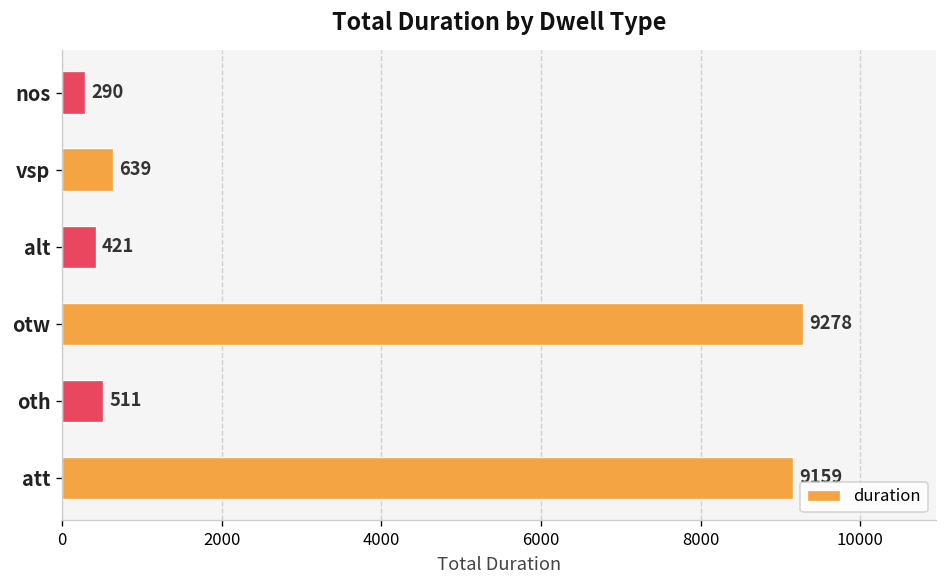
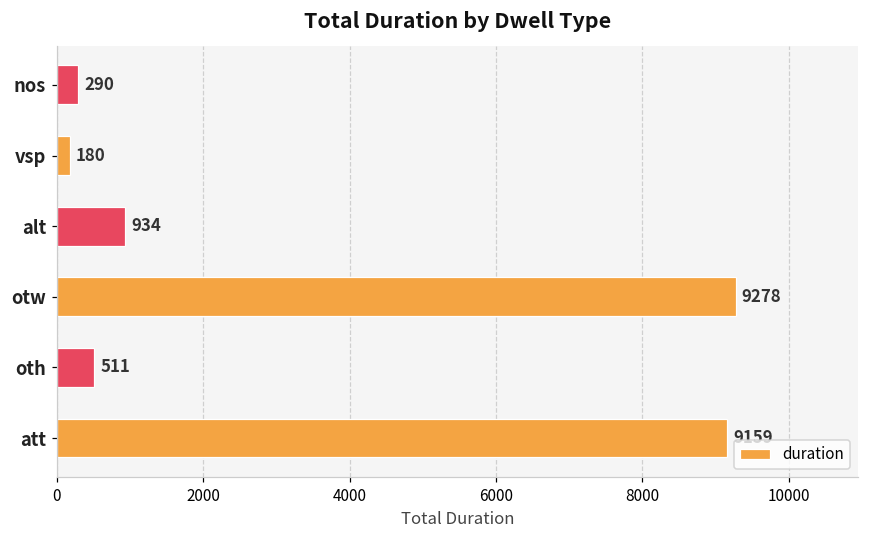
  {
    "nos": 290,
-   "vsp": 639,
-   "alt": 421,
+   "vsp": 180,
+   "alt": 934,
    "otw": 9278,
    "oth": 511
  }
